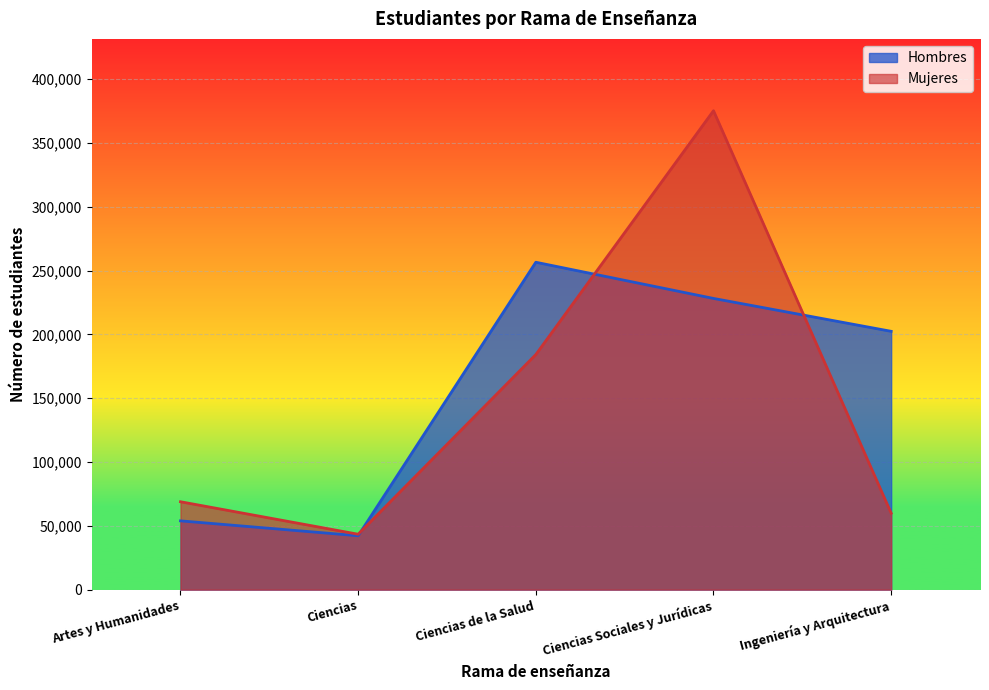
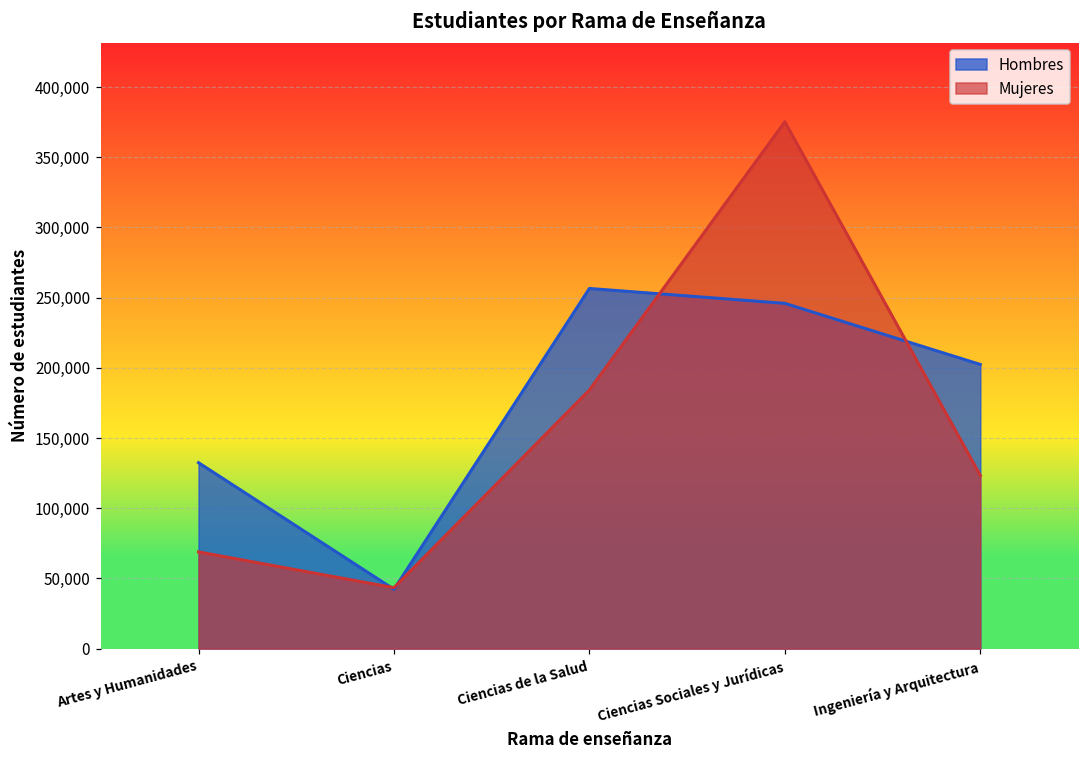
  {
    "Hombres": {
-     "Artes y Humanidades": "54,000",
+     "Artes y Humanidades": "132,000",
      "Ciencias de la Salud": "257,000",
-     "Ciencias Sociales y Jurídicas": "228,000",
+     "Ciencias Sociales y Jurídicas": "246,000",
      "Ingeniería y Arquitectura": "202,000"
    },
    "Mujeres": {
      "Artes y Humanidades": "69,000",
      "Ciencias de la Salud": "184,000",
      "Ciencias Sociales y Jurídicas": "375,000",
-     "Ingeniería y Arquitectura": "60,000"
+     "Ingeniería y Arquitectura": "123,000"
    }
  }
